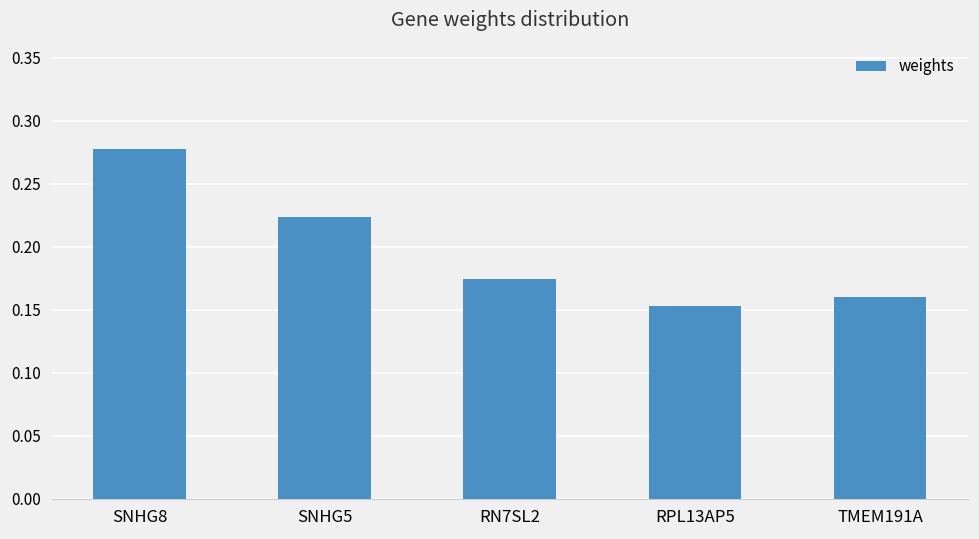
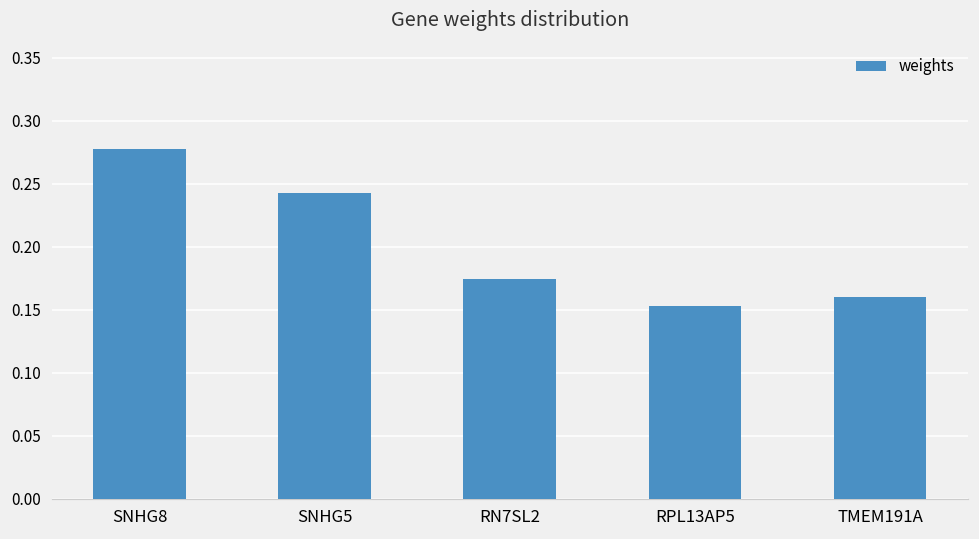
  {
    "SNHG8": 0.277,
-   "SNHG5": 0.224,
+   "SNHG5": 0.243,
    "RN7SL2": 0.174,
    "RPL13AP5": 0.153,
    "TMEM191A": 0.160
  }
